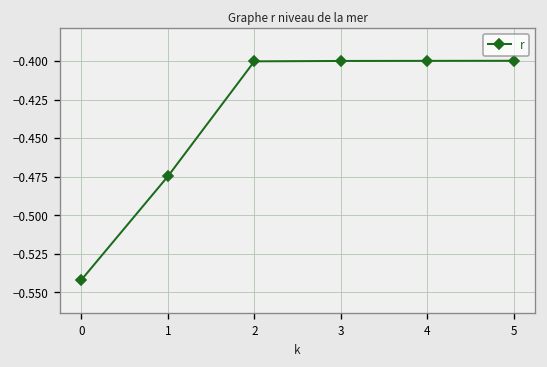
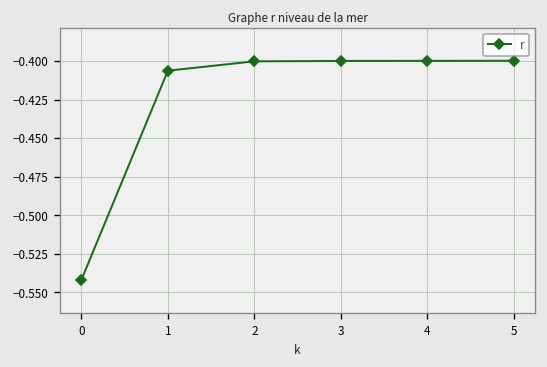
  {
    "0": -0.542,
-   "1": -0.475,
+   "1": -0.406,
    "2": -0.400,
    "3": -0.400,
    "4": -0.400,
    "5": -0.400
  }
